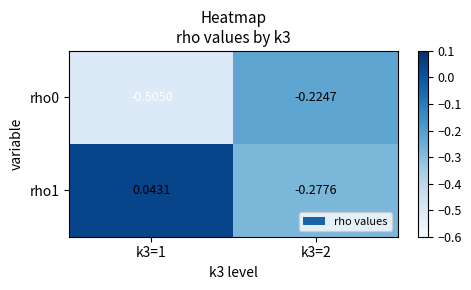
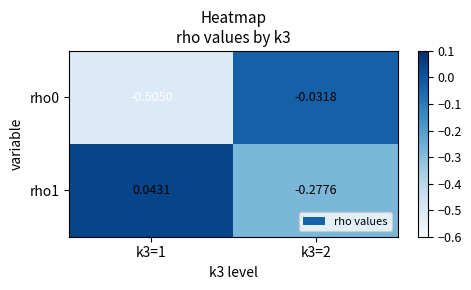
  {
    "rho0": {
-     "k3=2": -0.2247
+     "k3=2": -0.0318
    },
    "rho1": {
      "k3=1": 0.0431,
      "k3=2": -0.2776
    }
  }
